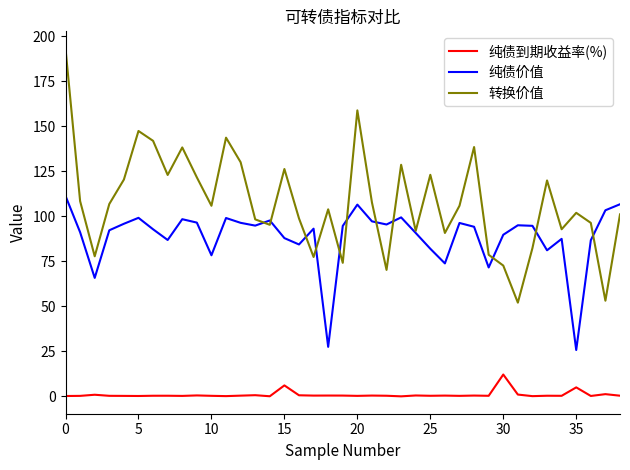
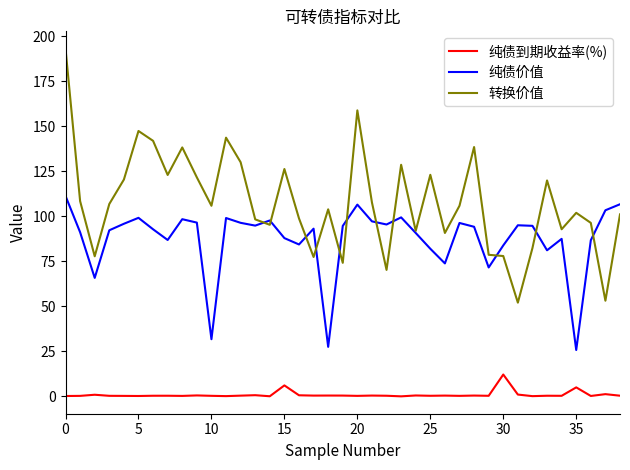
  {
    "纯债到期收益率(%)": {
      "0": 0,
      "5": 0,
      "10": 0,
      "15": 6,
      "20": 0,
      "25": 0,
      "30": 12,
      "35": 5
    },
    "纯债价值": {
      "0": 111,
      "5": 99,
-     "10": 78,
+     "10": 32,
      "15": 88,
      "20": 107,
      "25": 82,
-     "30": 90,
+     "30": 84,
      "35": 26
    },
    "转换价值": {
      "0": 193,
      "5": 147,
      "10": 106,
      "15": 126,
      "20": 159,
      "25": 123,
-     "30": 73,
+     "30": 78,
      "35": 102
    }
  }
